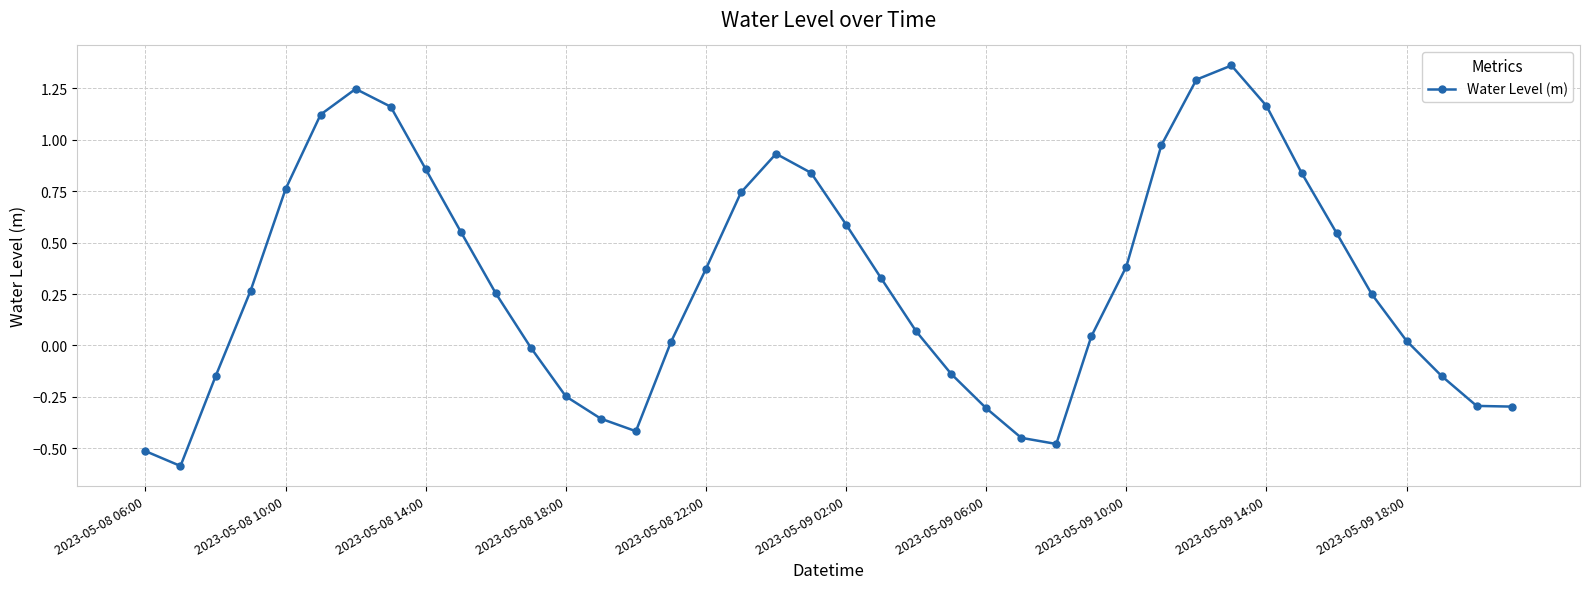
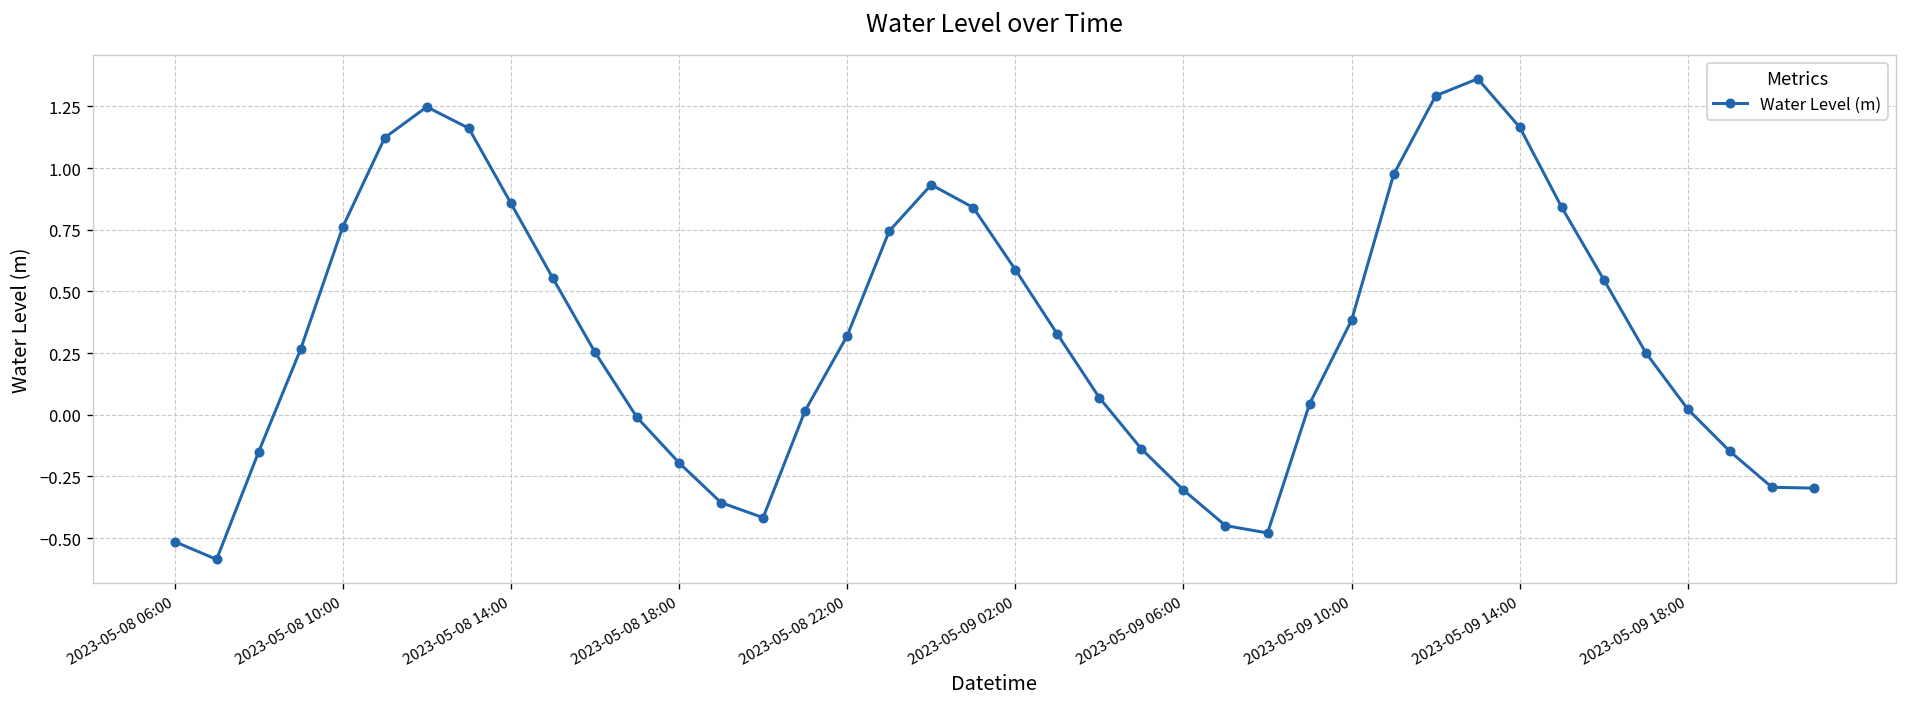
  {
    "2023-05-08 06:00": -0.51,
    "2023-05-08 10:00": 0.76,
    "2023-05-08 14:00": 0.86,
-   "2023-05-08 18:00": -0.25,
-   "2023-05-08 22:00": 0.37,
+   "2023-05-08 18:00": -0.19,
+   "2023-05-08 22:00": 0.32,
    "2023-05-09 02:00": 0.59,
    "2023-05-09 06:00": -0.31,
    "2023-05-09 10:00": 0.38,
    "2023-05-09 14:00": 1.17,
    "2023-05-09 18:00": 0.02
  }
